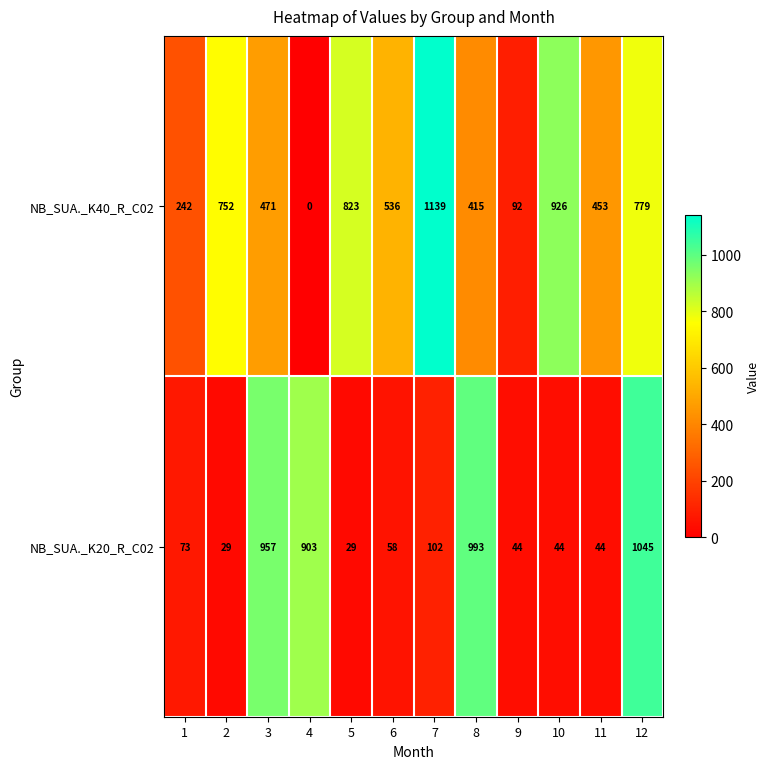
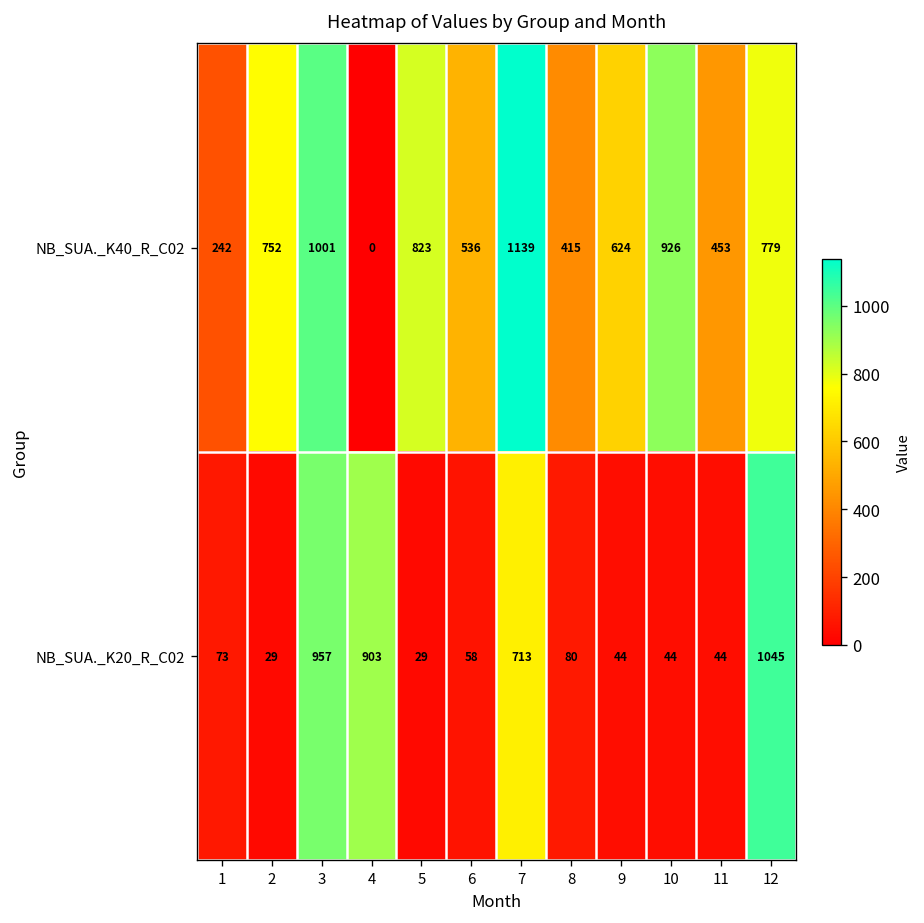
  {
    "NB_SUA._K40_R_C02": {
      "1": 242,
      "2": 752,
-     "3": 471,
+     "3": 1001,
      "4": 0,
      "5": 823,
      "6": 536,
      "7": 1139,
      "8": 415,
-     "9": 92,
+     "9": 624,
      "10": 926,
      "11": 453,
      "12": 779
    },
    "NB_SUA._K20_R_C02": {
      "1": 73,
      "2": 29,
      "3": 957,
      "4": 903,
      "5": 29,
      "6": 58,
-     "7": 102,
-     "8": 993,
+     "7": 713,
+     "8": 80,
      "9": 44,
      "10": 44,
      "11": 44,
      "12": 1045
    }
  }
